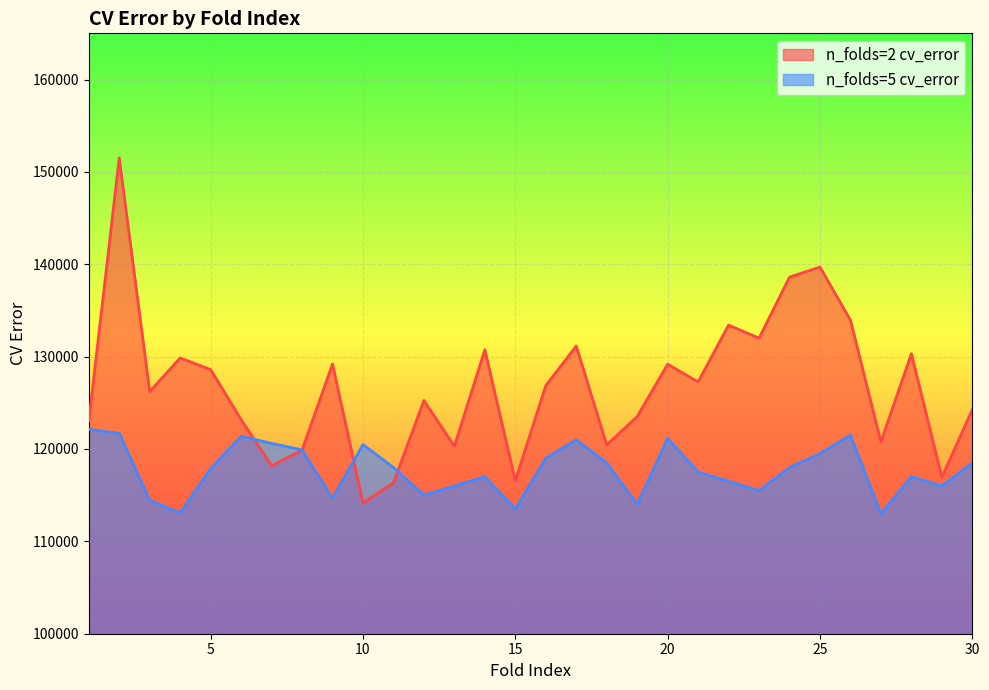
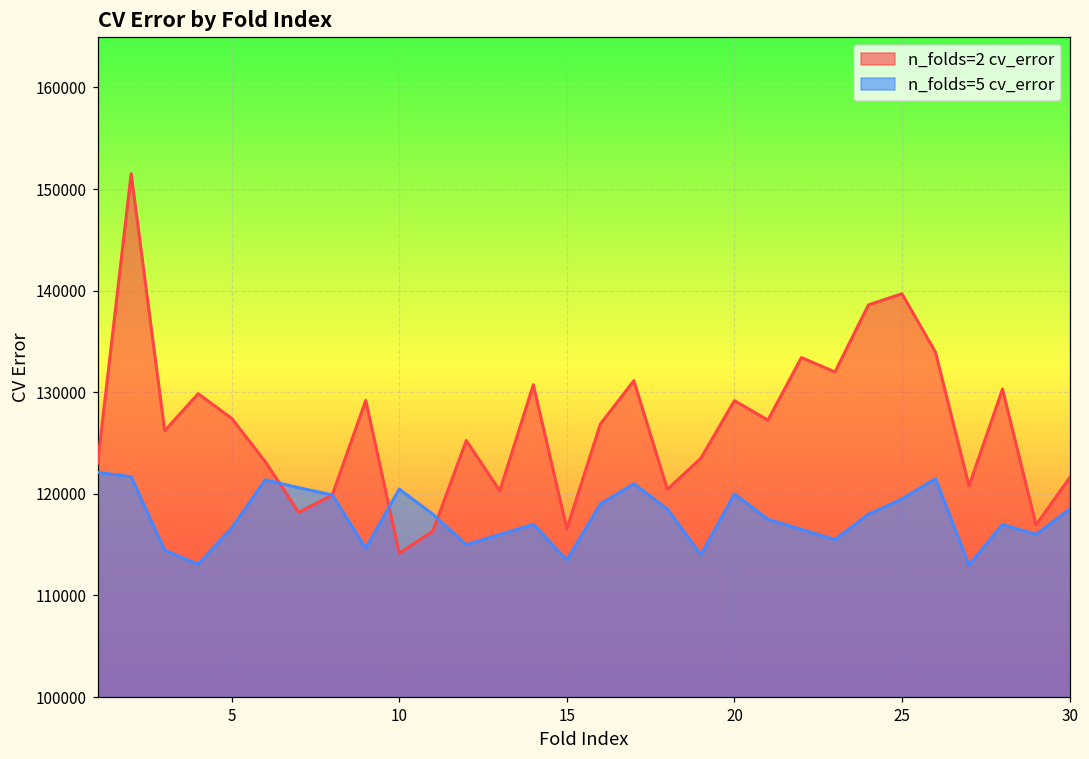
  {
    "n_folds=2 cv_error": {
-     "5": 129000,
+     "5": 127000,
      "10": 114000,
      "15": 117000,
      "20": 129000,
      "25": 140000,
-     "30": 124000
+     "30": 122000
    },
    "n_folds=5 cv_error": {
-     "5": 118000,
+     "5": 117000,
      "10": 120000,
      "15": 114000,
-     "20": 121000,
+     "20": 120000,
      "25": 120000,
      "30": 119000
    }
  }
